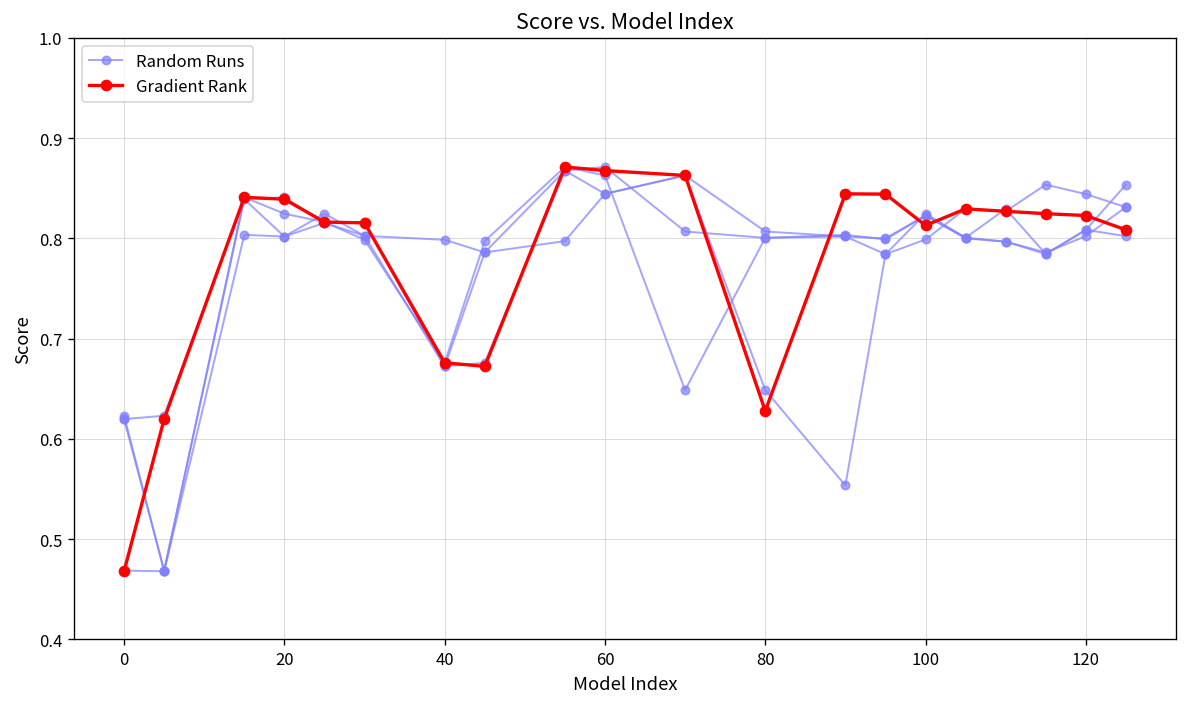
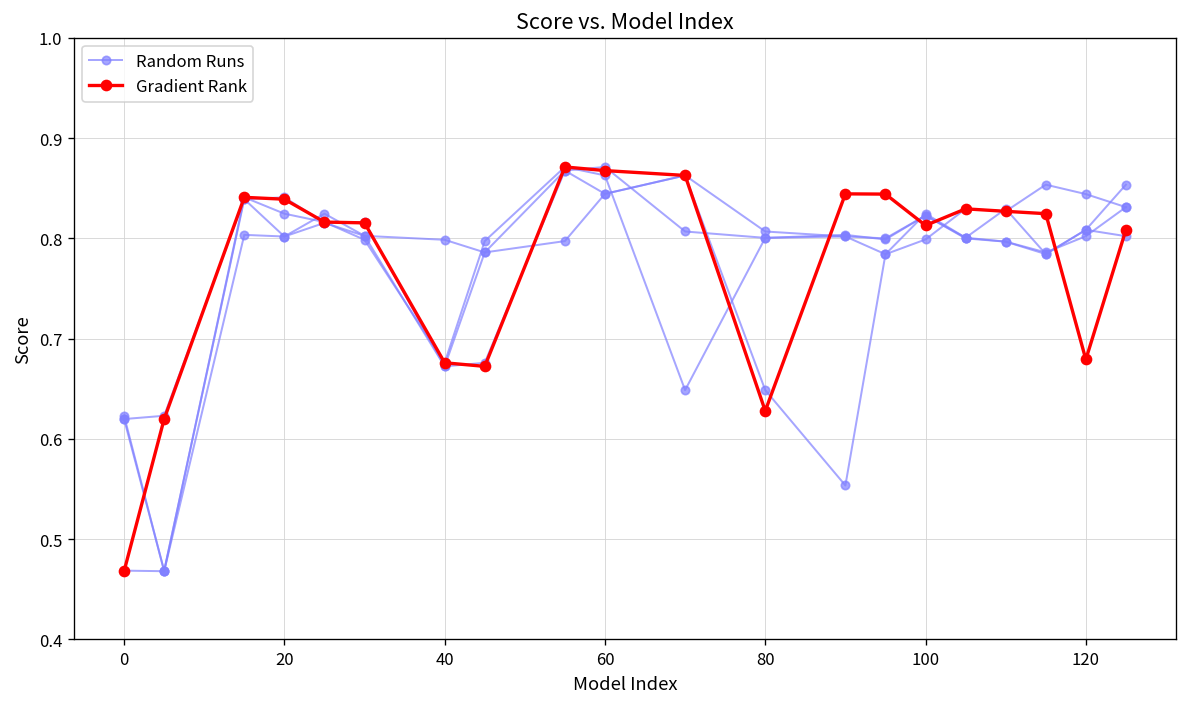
  {
    "Gradient Rank": {
      "60": 0.87,
      "80": 0.63,
      "100": 0.81,
-     "120": 0.82
+     "120": 0.68
    }
  }
